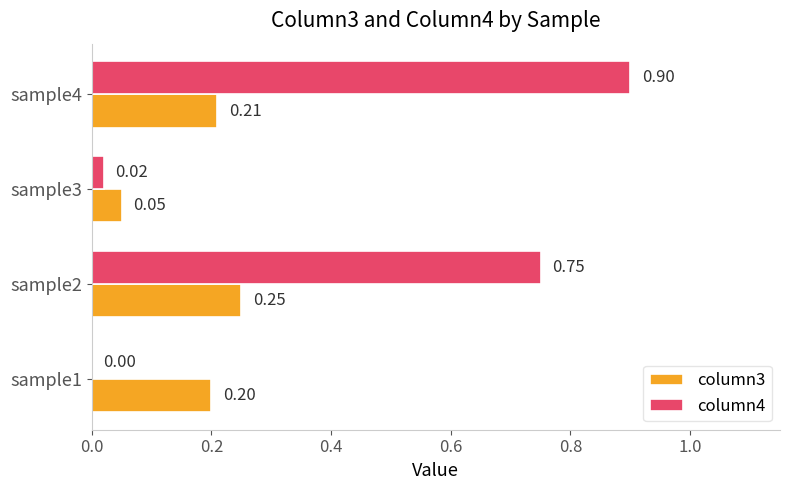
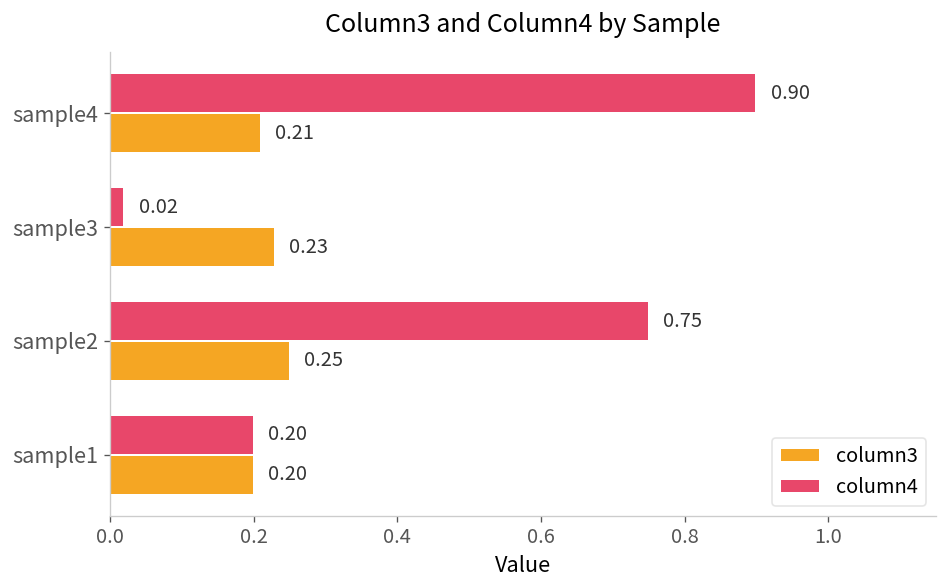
  {
    "column3": {
      "sample4": 0.21,
-     "sample3": 0.05,
+     "sample3": 0.23,
      "sample2": 0.25,
      "sample1": 0.20
    },
    "column4": {
      "sample4": 0.90,
      "sample3": 0.02,
      "sample2": 0.75,
-     "sample1": 0.00
+     "sample1": 0.20
    }
  }
